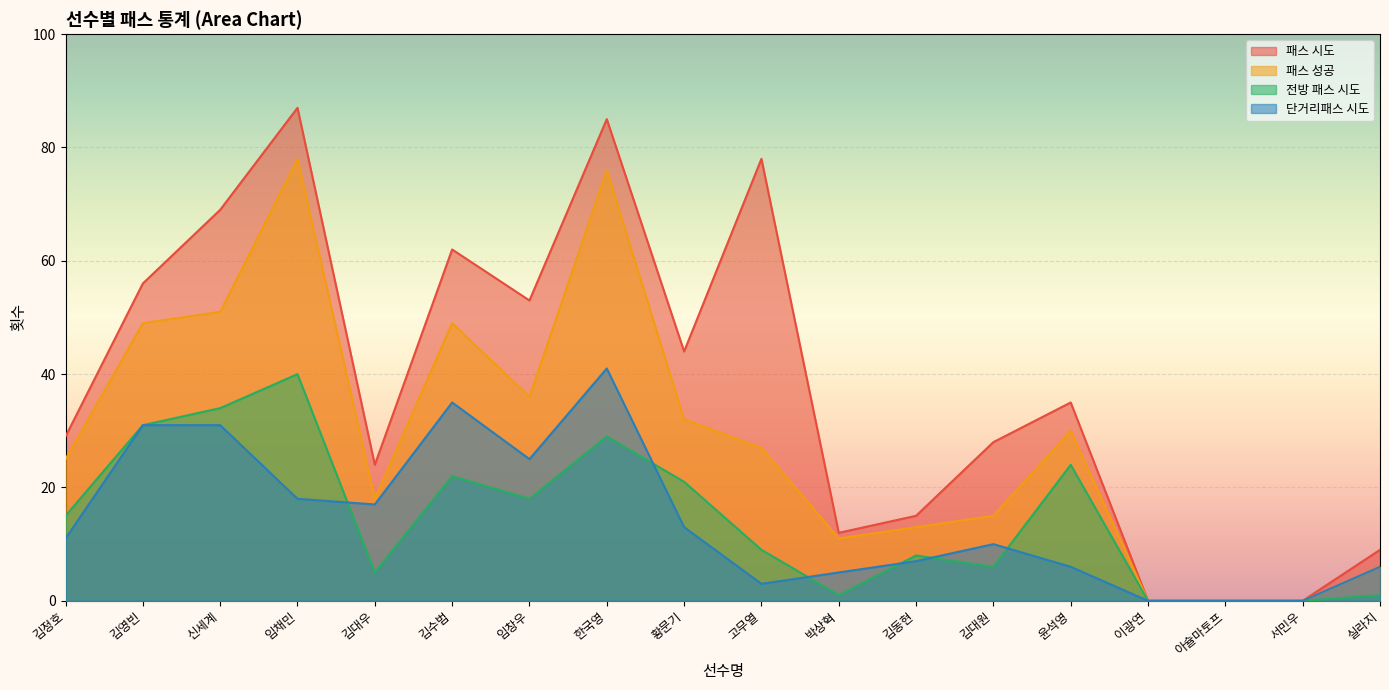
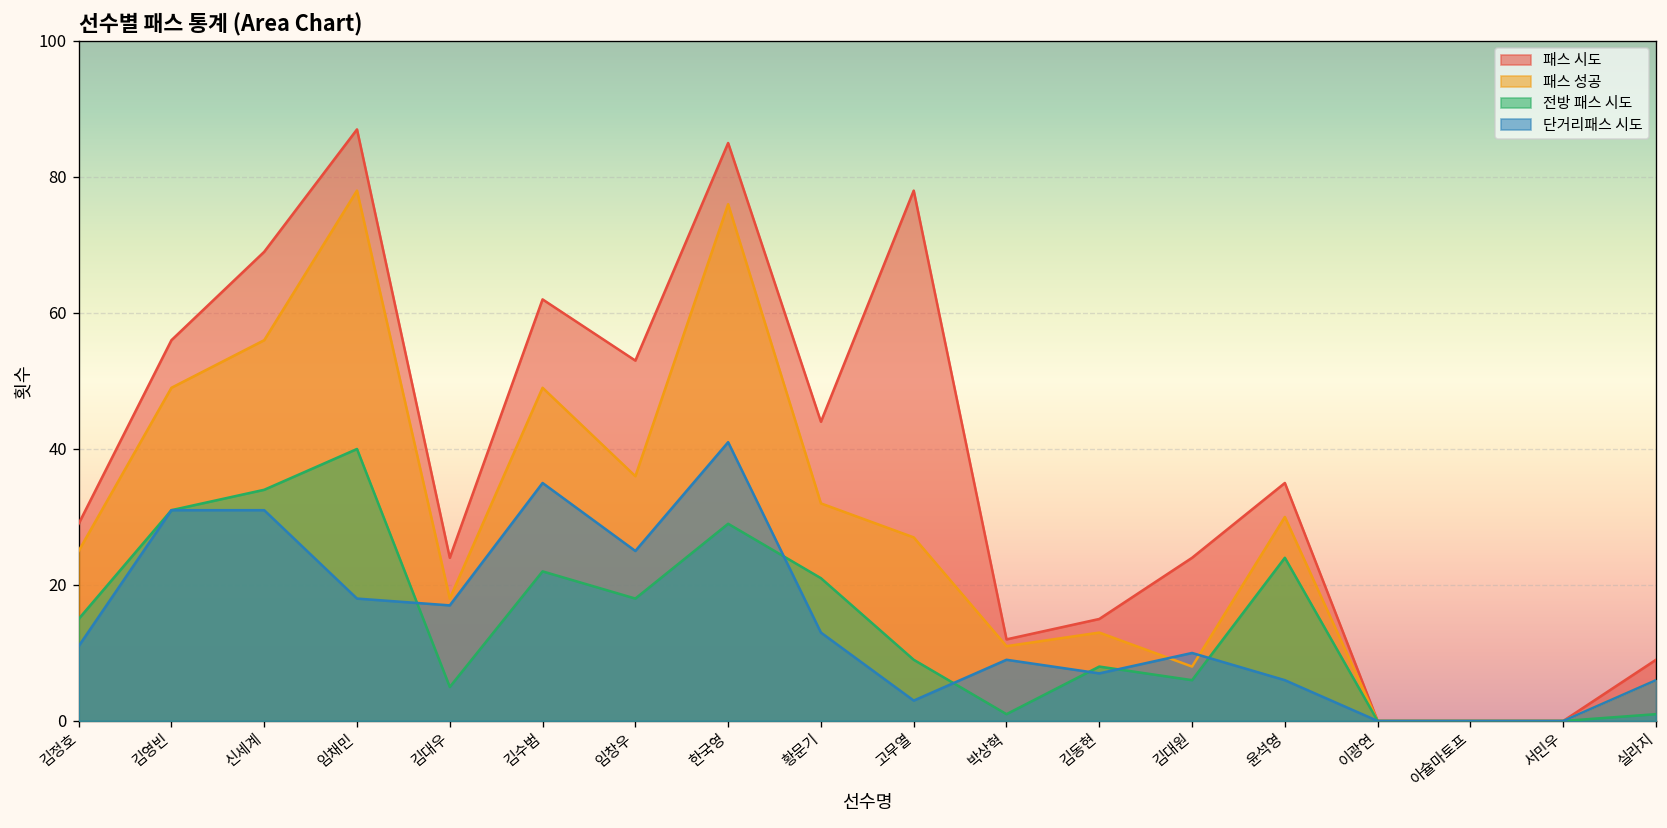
  {
    "패스 시도": {
      "김정호": 29,
      "김영빈": 56,
      "신세계": 69,
      "임채민": 87,
      "김대우": 24,
      "김수범": 62,
      "임창우": 53,
      "한국영": 85,
      "황문기": 44,
      "고무열": 78,
      "박상혁": 12,
      "김동현": 15,
-     "김대원": 28,
+     "김대원": 24,
      "윤석영": 35,
      "실라지": 9
    },
    "패스 성공": {
      "김정호": 25,
      "김영빈": 49,
-     "신세계": 51,
+     "신세계": 56,
      "임채민": 78,
      "김대우": 18,
      "김수범": 49,
      "임창우": 36,
      "한국영": 76,
      "황문기": 32,
      "고무열": 27,
      "박상혁": 11,
      "김동현": 13,
-     "김대원": 15,
+     "김대원": 8,
      "윤석영": 30
    },
    "전방 패스 시도": {
      "김정호": 15,
      "신세계": 34,
      "임채민": 40,
      "김대우": 5,
      "김수범": 22,
      "임창우": 18,
      "한국영": 29,
      "황문기": 21,
      "고무열": 9,
      "박상혁": 1,
      "김동현": 8,
      "김대원": 6,
      "윤석영": 24,
      "실라지": 1
    },
    "단거리패스 시도": {
      "김정호": 11,
      "신세계": 31,
      "임채민": 18,
      "김대우": 17,
      "김수범": 35,
      "임창우": 25,
      "한국영": 41,
      "황문기": 13,
      "고무열": 3,
-     "박상혁": 5,
+     "박상혁": 9,
      "김동현": 7,
      "김대원": 10,
      "윤석영": 6
    }
  }
